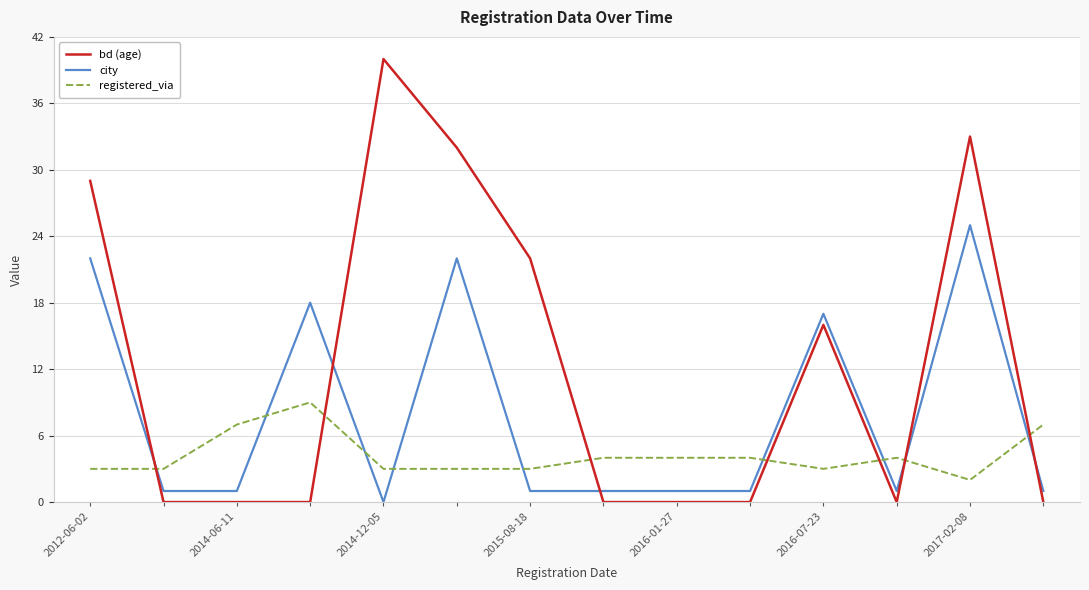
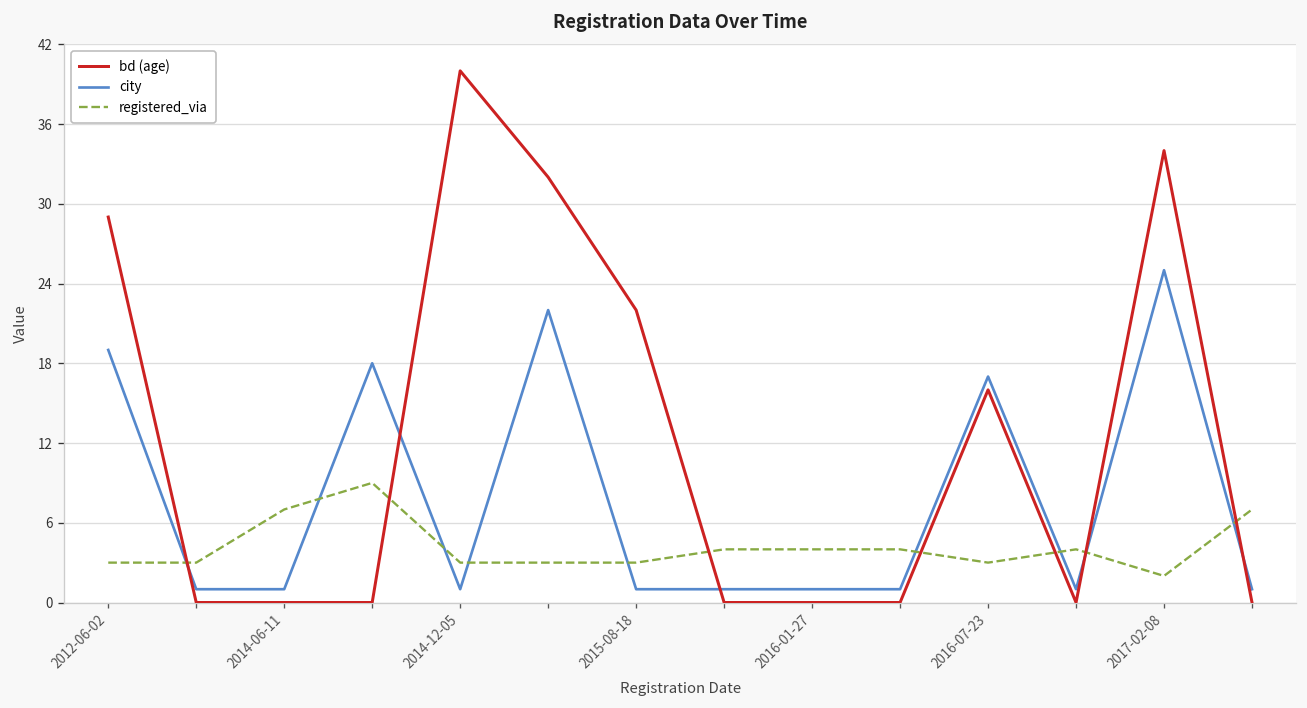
  {
    "bd (age)": {
      "2012-06-02": 29,
      "2014-06-11": 0,
      "2014-12-05": 40,
      "2015-08-18": 22,
      "2016-01-27": 0,
      "2016-07-23": 16,
-     "2017-02-08": 33
+     "2017-02-08": 34
    },
    "city": {
-     "2012-06-02": 22,
+     "2012-06-02": 19,
      "2014-06-11": 1,
-     "2014-12-05": 0,
+     "2014-12-05": 1,
      "2015-08-18": 1,
      "2016-01-27": 1,
      "2016-07-23": 17,
      "2017-02-08": 25
    },
    "registered_via": {
      "2012-06-02": 3,
      "2014-06-11": 7,
      "2014-12-05": 3,
      "2015-08-18": 3,
      "2016-01-27": 4,
      "2016-07-23": 3,
      "2017-02-08": 2
    }
  }
